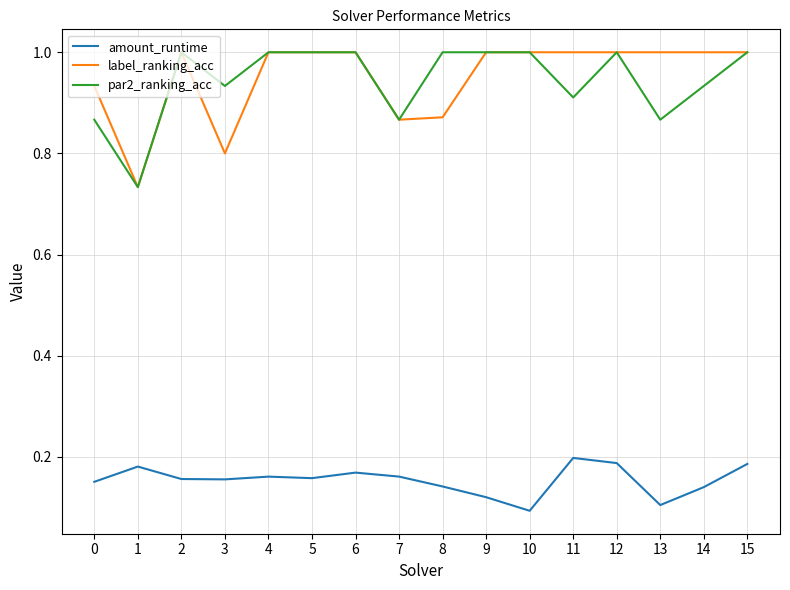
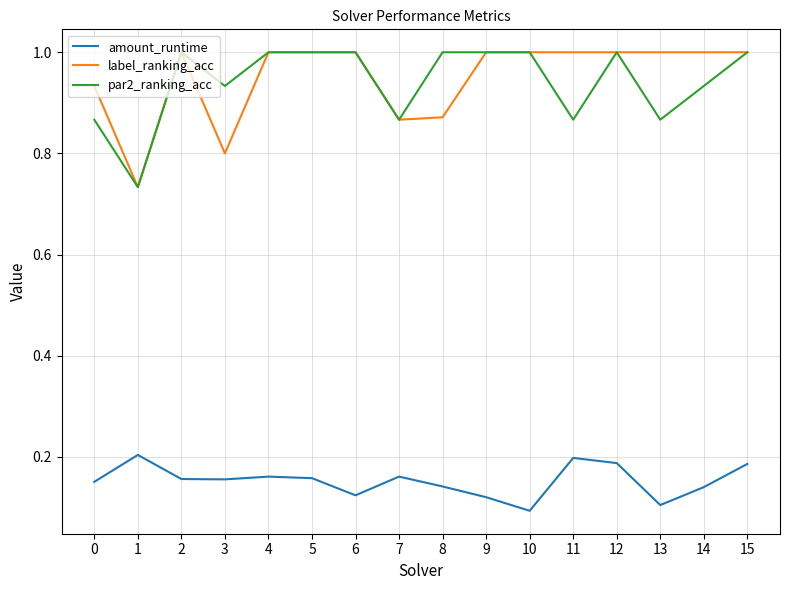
  {
    "amount_runtime": {
      "0": 0.15,
-     "1": 0.18,
+     "1": 0.20,
      "2": 0.16,
      "3": 0.16,
      "4": 0.16,
      "5": 0.16,
-     "6": 0.17,
+     "6": 0.12,
      "7": 0.16,
      "8": 0.14,
      "9": 0.12,
      "10": 0.09,
      "11": 0.20,
      "12": 0.19,
      "13": 0.10,
      "14": 0.14,
      "15": 0.19
    },
    "label_ranking_acc": {
      "3": 0.80,
      "8": 0.87,
      "11": 1.00,
      "13": 1.00,
      "14": 1.00
    },
    "par2_ranking_acc": {
      "0": 0.87,
      "3": 0.93,
      "8": 1.00,
-     "11": 0.91,
+     "11": 0.87,
      "13": 0.87,
      "14": 0.93
    }
  }
